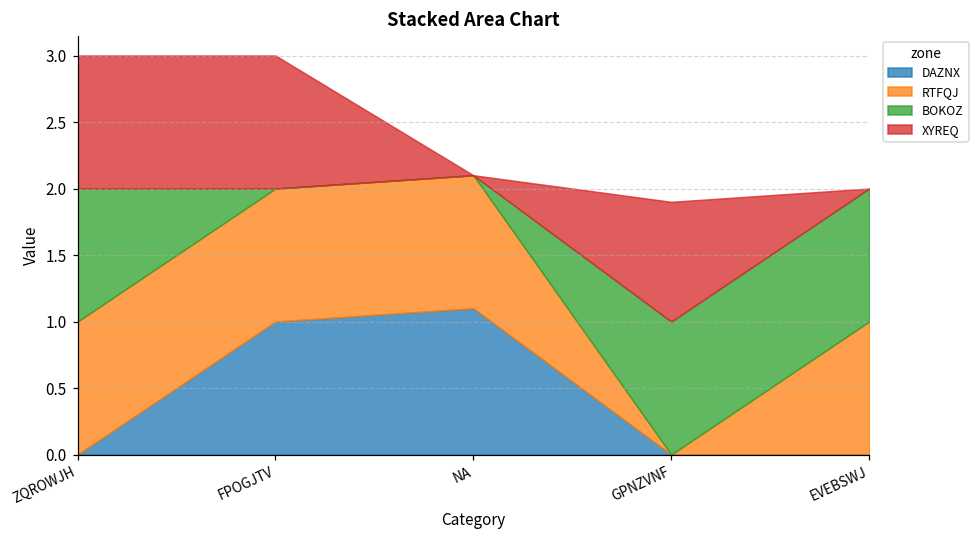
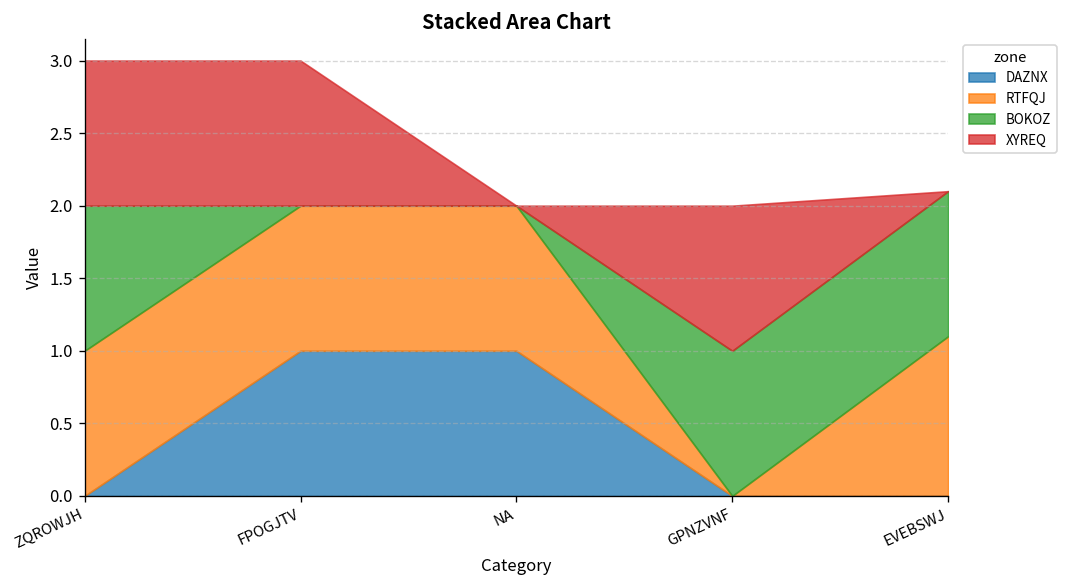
  {
    "DAZNX": {
      "ZQROWJH": 0.0,
      "FPOGJTV": 1.0,
-     "NA": 1.1,
+     "NA": 1.0,
      "EVEBSWJ": 0.0
    },
    "RTFQJ": {
      "ZQROWJH": 1.0,
-     "EVEBSWJ": 1.0
+     "EVEBSWJ": 1.1
    },
    "BOKOZ": {
      "ZQROWJH": 1.0,
      "GPNZVNF": 1.0
    },
    "XYREQ": {
      "ZQROWJH": 1.0,
      "FPOGJTV": 1.0,
-     "GPNZVNF": 0.9
+     "GPNZVNF": 1.0
    }
  }
